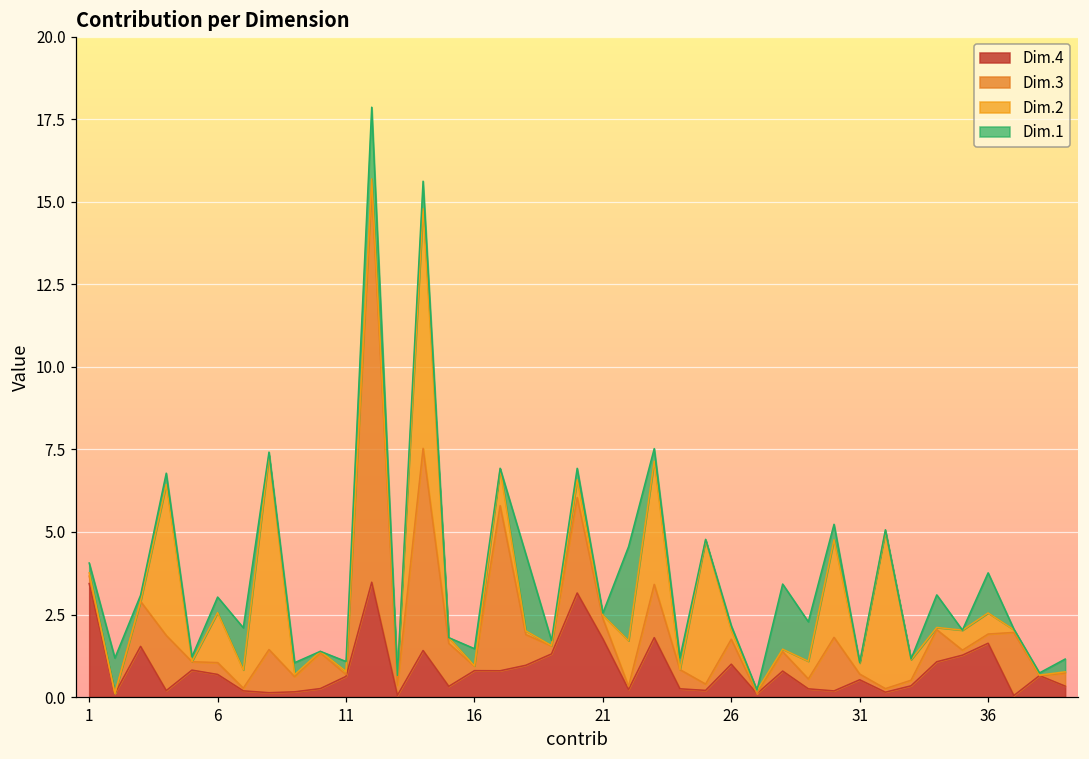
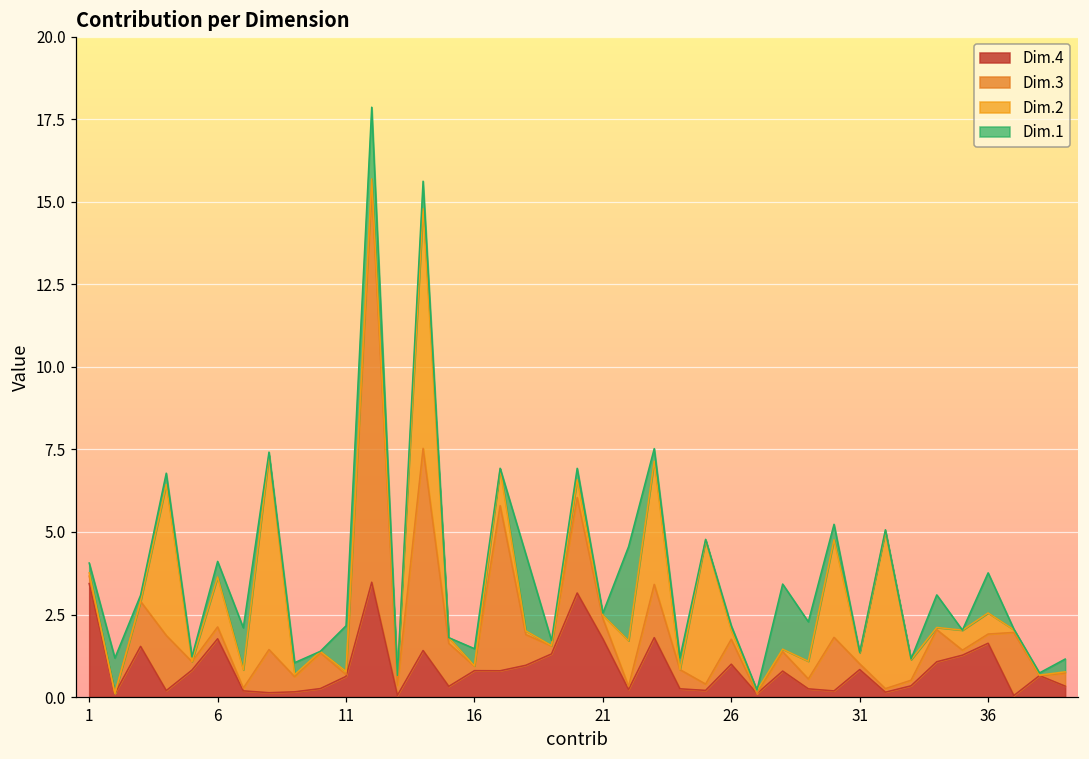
  {
    "Dim.4": {
      "1": 3.4,
-     "6": 0.7,
+     "6": 1.8,
      "16": 0.8,
      "21": 1.8,
      "26": 1.0,
-     "31": 0.5,
+     "31": 0.8,
      "36": 1.6
    },
    "Dim.1": {
      "1": 0.3,
      "6": 0.5,
-     "11": 0.3,
+     "11": 1.4,
      "16": 0.5,
      "26": 0.1,
      "36": 1.2
    }
  }
